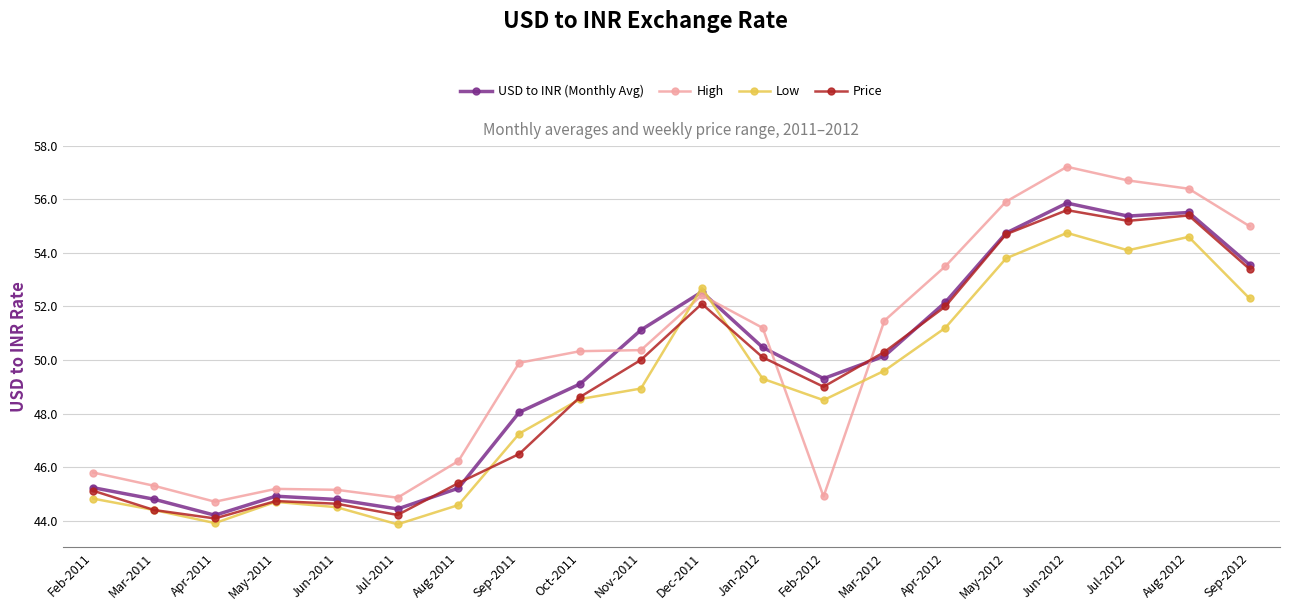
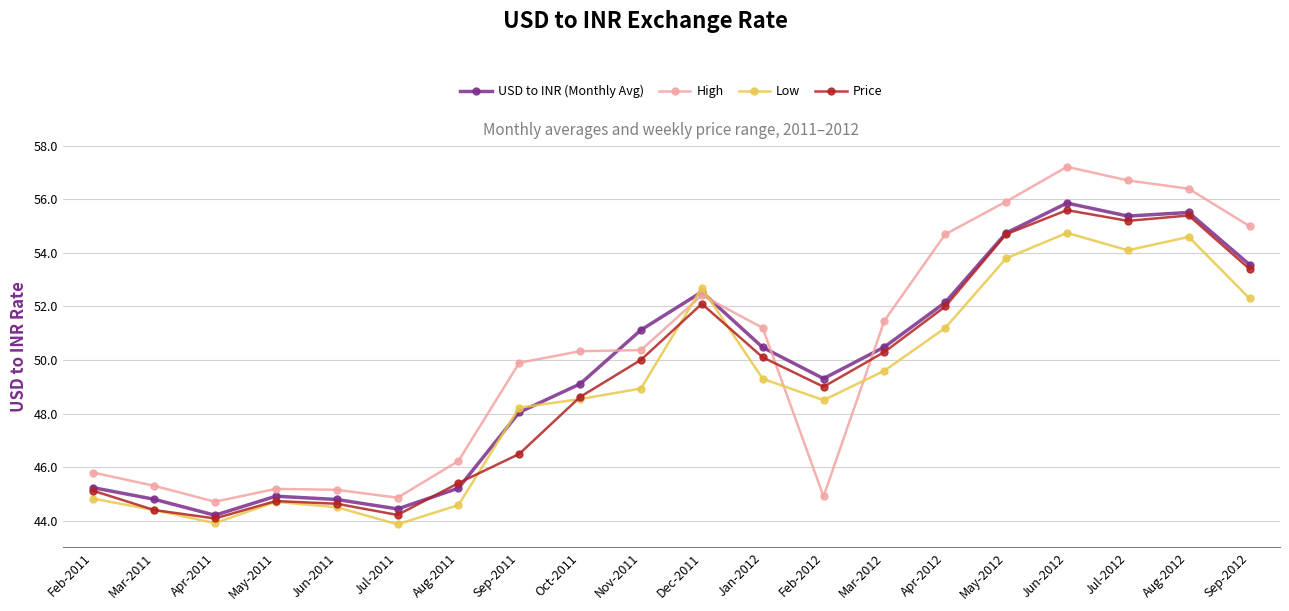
  {
    "USD to INR (Monthly Avg)": {
      "Feb-2011": 45.2,
      "Mar-2011": 44.8,
      "Apr-2011": 44.2,
      "May-2011": 44.9,
      "Jun-2011": 44.8,
      "Jul-2011": 44.4,
      "Aug-2011": 45.2,
      "Sep-2011": 48.0,
      "Oct-2011": 49.1,
      "Nov-2011": 51.1,
      "Dec-2011": 52.5,
      "Jan-2012": 50.5,
      "Feb-2012": 49.3,
-     "Mar-2012": 50.1,
+     "Mar-2012": 50.5,
      "Apr-2012": 52.2,
      "Jun-2012": 55.9,
      "Jul-2012": 55.4,
      "Aug-2012": 55.5,
      "Sep-2012": 53.6
    },
    "High": {
      "Feb-2011": 45.8,
      "Mar-2011": 45.3,
      "Apr-2011": 44.7,
      "May-2011": 45.2,
      "Jun-2011": 45.2,
      "Jul-2011": 44.9,
      "Aug-2011": 46.2,
      "Sep-2011": 49.9,
      "Oct-2011": 50.3,
      "Nov-2011": 50.4,
      "Dec-2011": 52.4,
      "Jan-2012": 51.2,
      "Feb-2012": 44.9,
      "Mar-2012": 51.5,
-     "Apr-2012": 53.5,
+     "Apr-2012": 54.7,
      "May-2012": 55.9,
      "Jun-2012": 57.2,
      "Jul-2012": 56.7,
      "Aug-2012": 56.4,
      "Sep-2012": 55.0
    },
    "Low": {
      "Feb-2011": 44.8,
      "Apr-2011": 43.9,
      "Jun-2011": 44.5,
      "Jul-2011": 43.9,
      "Aug-2011": 44.6,
-     "Sep-2011": 47.3,
+     "Sep-2011": 48.2,
      "Nov-2011": 48.9,
      "Dec-2011": 52.7,
      "Jan-2012": 49.3,
      "Feb-2012": 48.5,
      "Mar-2012": 49.6,
      "Apr-2012": 51.2,
      "May-2012": 53.8,
      "Jun-2012": 54.8,
      "Jul-2012": 54.1,
      "Aug-2012": 54.6,
      "Sep-2012": 52.3
    },
    "Price": {
      "Feb-2011": 45.1,
      "Apr-2011": 44.1,
      "Jun-2011": 44.6,
      "Jul-2011": 44.2,
      "Aug-2011": 45.4,
      "Sep-2011": 46.5,
      "Nov-2011": 50.0,
      "Dec-2011": 52.1,
      "Jan-2012": 50.1,
      "Feb-2012": 49.0,
      "Mar-2012": 50.3,
      "Apr-2012": 52.0,
      "Jun-2012": 55.6,
      "Jul-2012": 55.2,
      "Aug-2012": 55.4,
      "Sep-2012": 53.4
    }
  }
